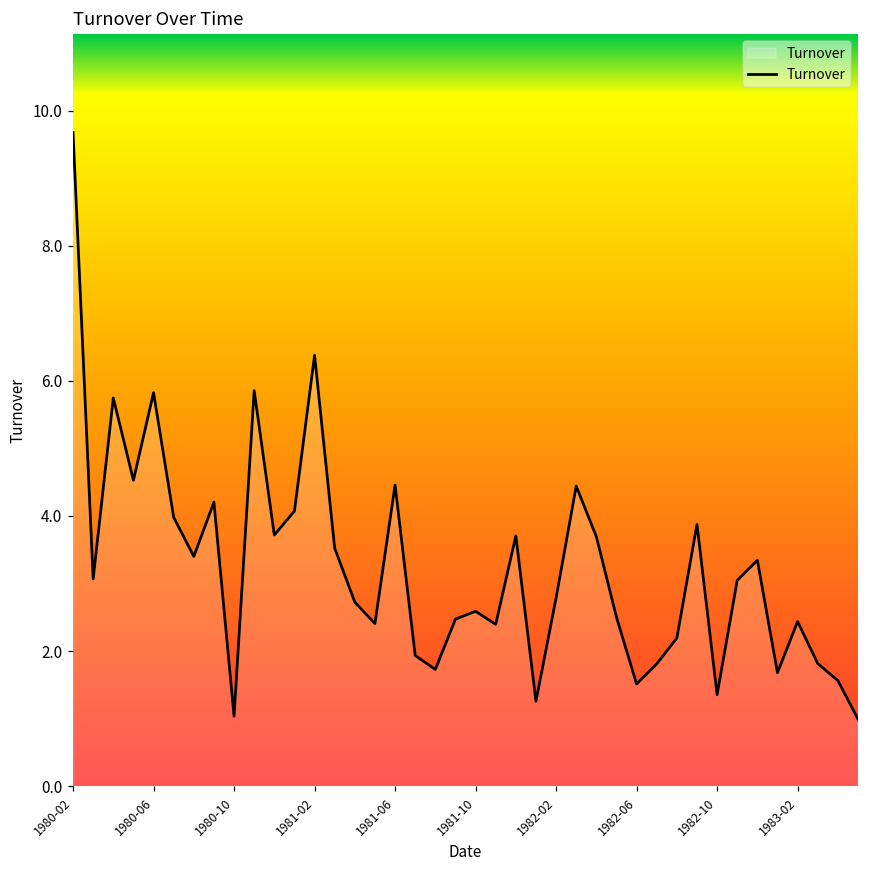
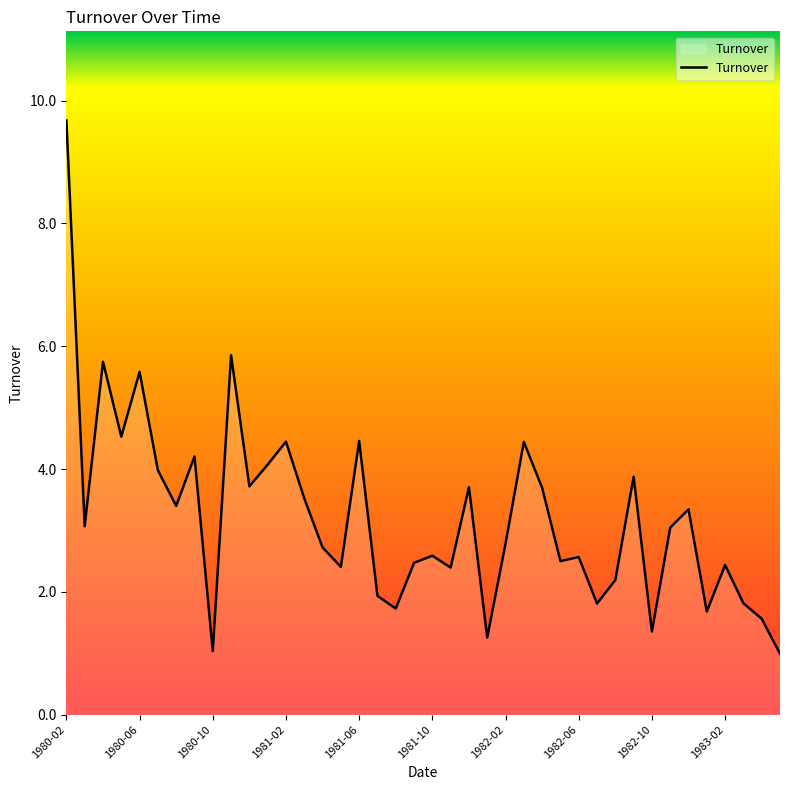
  {
    "1980-02": 9.7,
-   "1980-06": 5.8,
+   "1980-06": 5.6,
    "1980-10": 1.0,
-   "1981-02": 6.4,
+   "1981-02": 4.4,
    "1981-06": 4.5,
    "1981-10": 2.6,
    "1982-02": 2.8,
-   "1982-06": 1.5,
+   "1982-06": 2.6,
    "1982-10": 1.4,
    "1983-02": 2.4
  }
